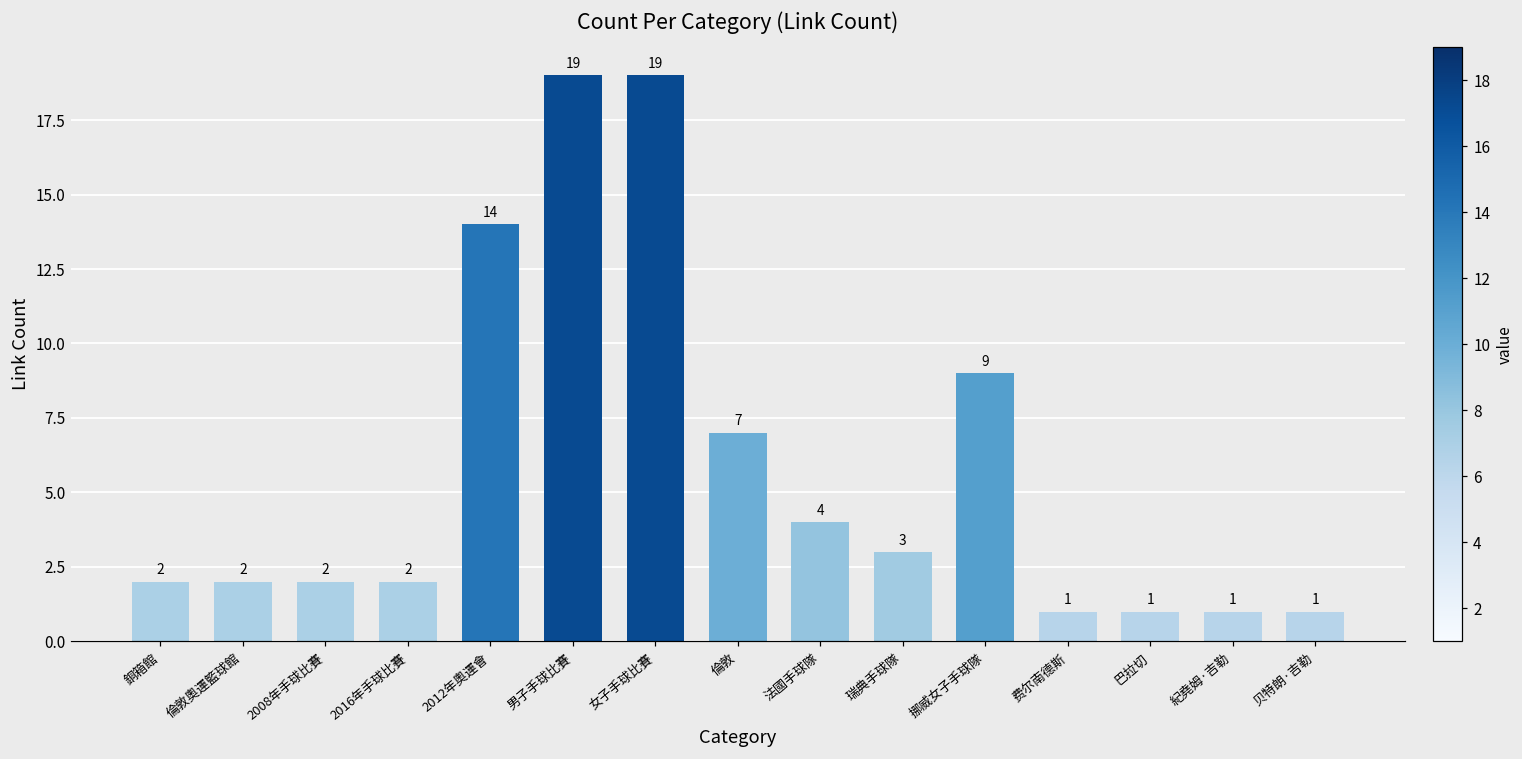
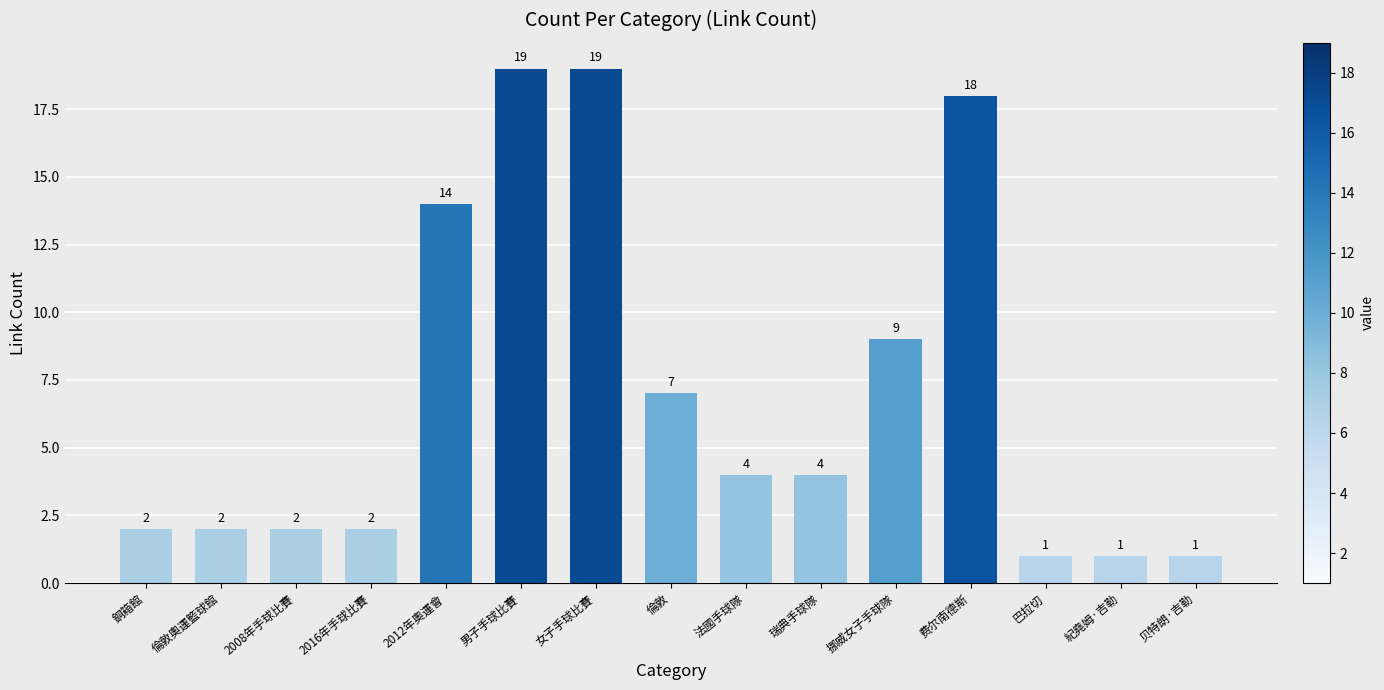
  {
    "銅箱館": 2,
    "倫敦奧運籃球館": 2,
    "2008年手球比賽": 2,
    "2016年手球比賽": 2,
    "2012年奧運會": 14,
    "男子手球比賽": 19,
    "女子手球比賽": 19,
    "倫敦": 7,
    "法國手球隊": 4,
-   "瑞典手球隊": 3,
+   "瑞典手球隊": 4,
    "挪威女子手球隊": 9,
-   "费尔南德斯": 1,
+   "费尔南德斯": 18,
    "巴拉切": 1,
    "紀堯姆·吉勒": 1,
    "贝特朗·吉勒": 1
  }
